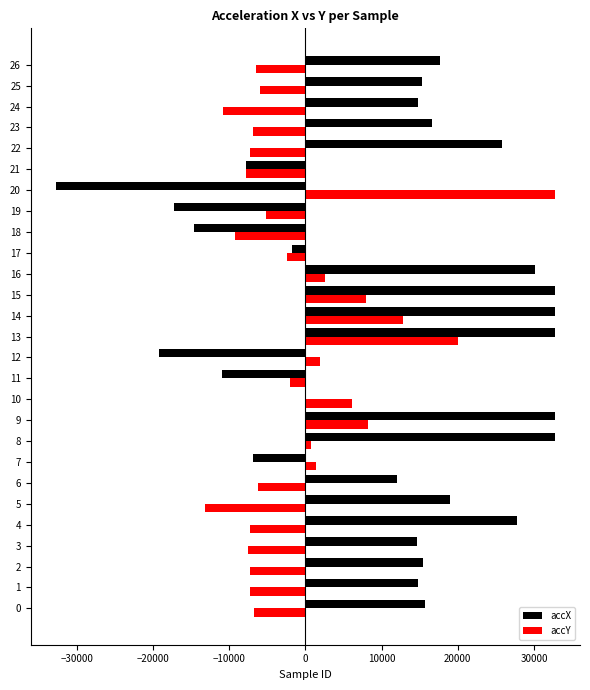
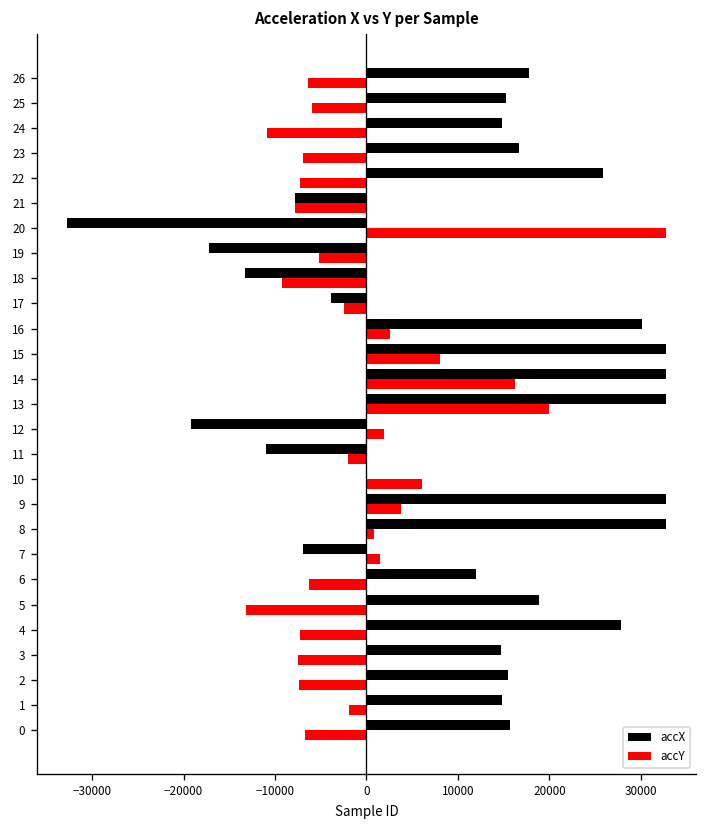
  {
    "accX": {
      "26": 18000,
      "25": 15000,
      "24": 15000,
      "23": 17000,
      "22": 26000,
      "21": -8000,
      "20": -33000,
      "19": -17000,
-     "18": -15000,
-     "17": -2000,
+     "18": -13000,
+     "17": -4000,
      "16": 30000,
      "15": 33000,
      "14": 33000,
      "13": 33000,
      "12": -19000,
      "11": -11000,
      "9": 33000,
      "8": 33000,
      "7": -7000,
      "6": 12000,
      "5": 19000,
      "4": 28000,
      "3": 15000,
      "2": 15000,
      "1": 15000,
      "0": 16000
    },
    "accY": {
      "26": -6000,
      "25": -6000,
      "24": -11000,
      "23": -7000,
      "22": -7000,
      "21": -8000,
      "20": 33000,
      "19": -5000,
      "18": -9000,
      "17": -2000,
      "16": 3000,
      "15": 8000,
-     "14": 13000,
+     "14": 16000,
      "13": 20000,
      "12": 2000,
      "11": -2000,
      "10": 6000,
-     "9": 8000,
+     "9": 4000,
      "8": 1000,
      "7": 1000,
      "6": -6000,
      "5": -13000,
      "4": -7000,
      "3": -7000,
      "2": -7000,
-     "1": -7000,
+     "1": -2000,
      "0": -7000
    }
  }
